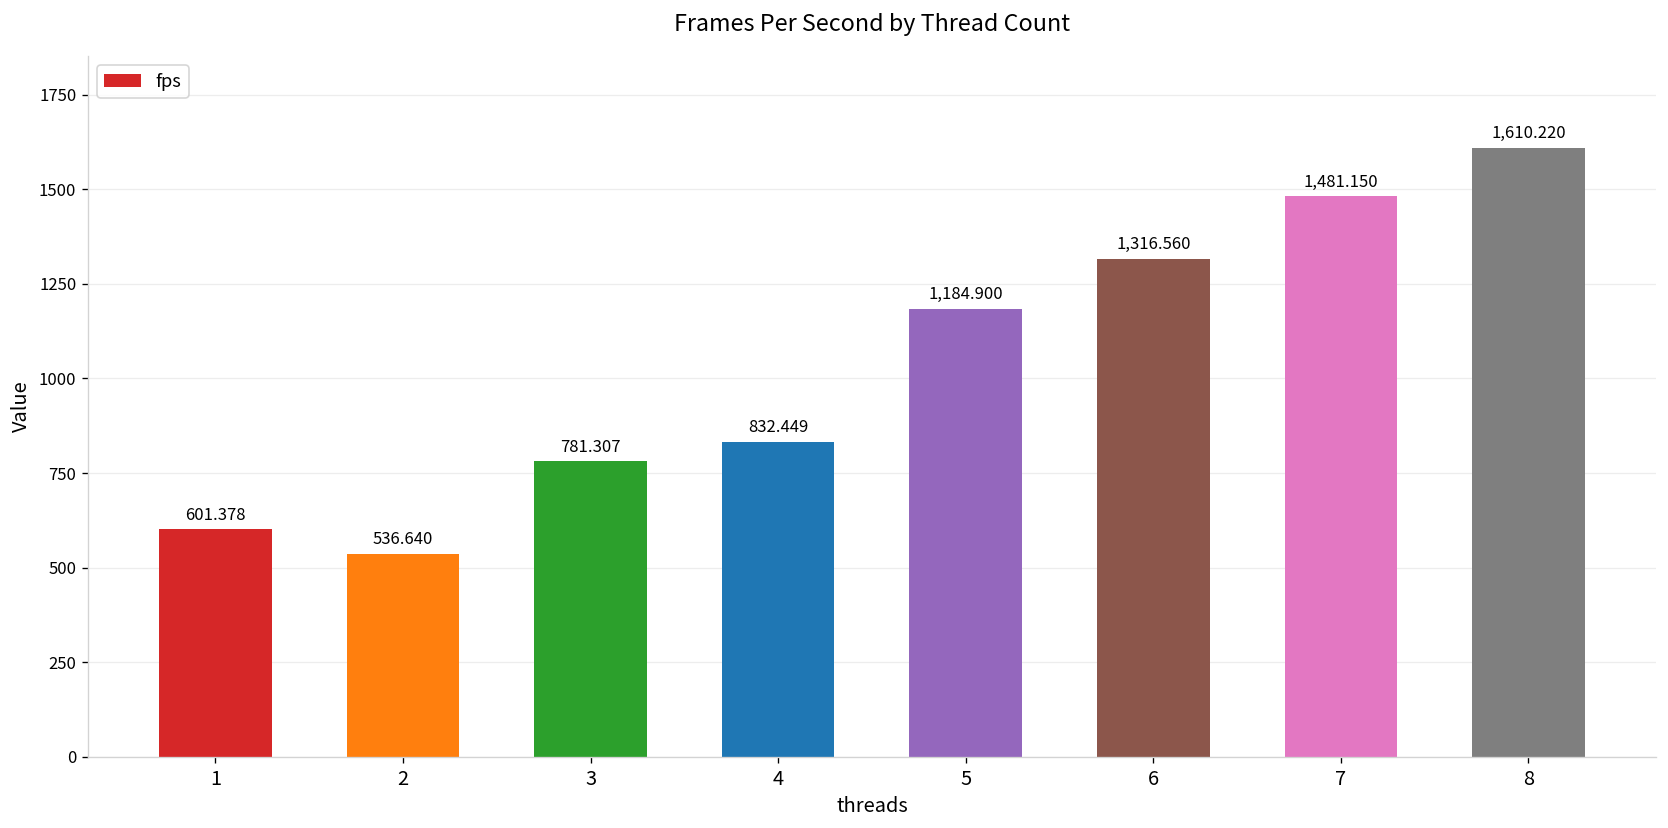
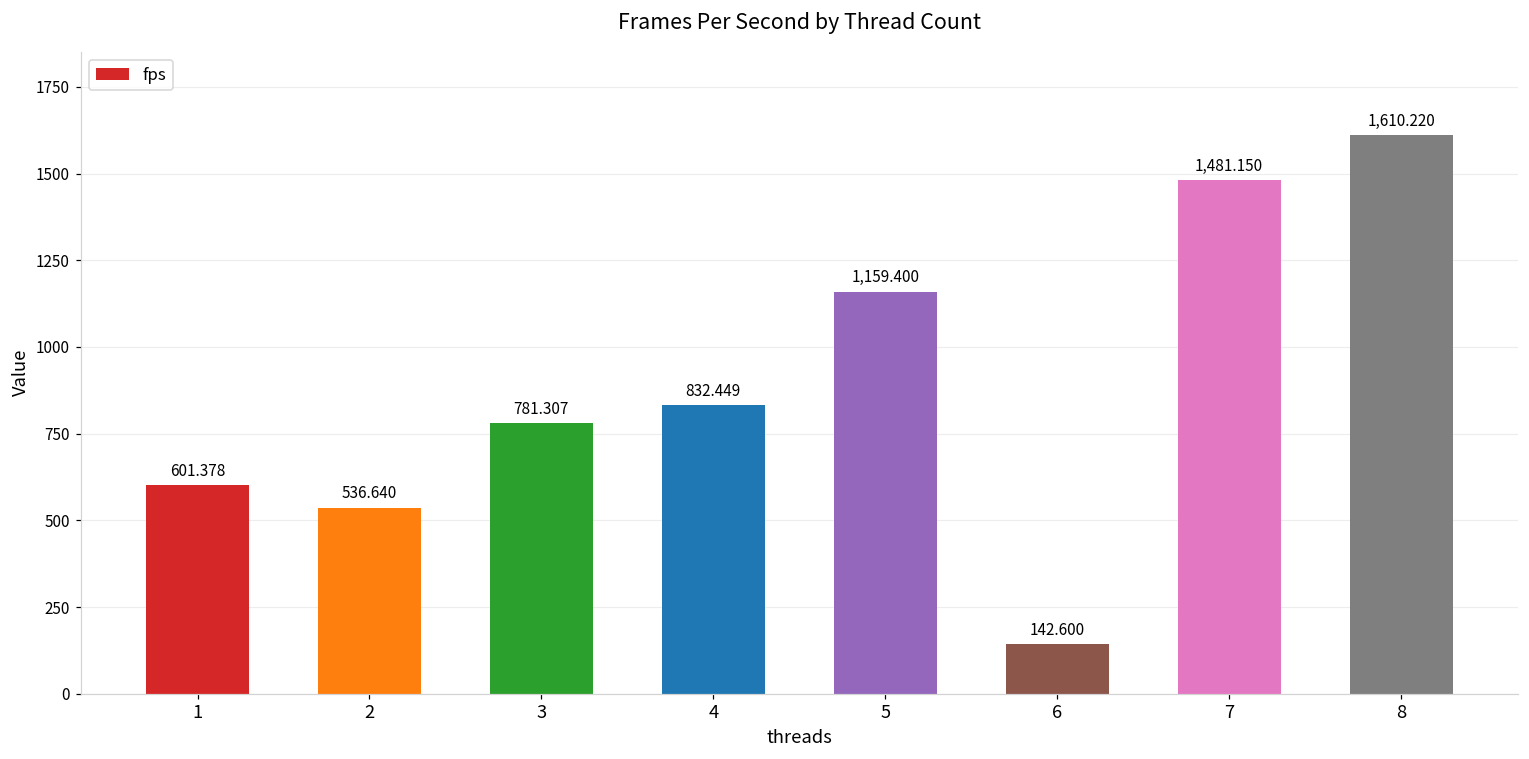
  {
    "1": "601.378",
    "2": "536.640",
    "3": "781.307",
    "4": "832.449",
-   "5": "1,184.900",
-   "6": "1,316.560",
+   "5": "1,159.400",
+   "6": "142.600",
    "7": "1,481.150",
    "8": "1,610.220"
  }
